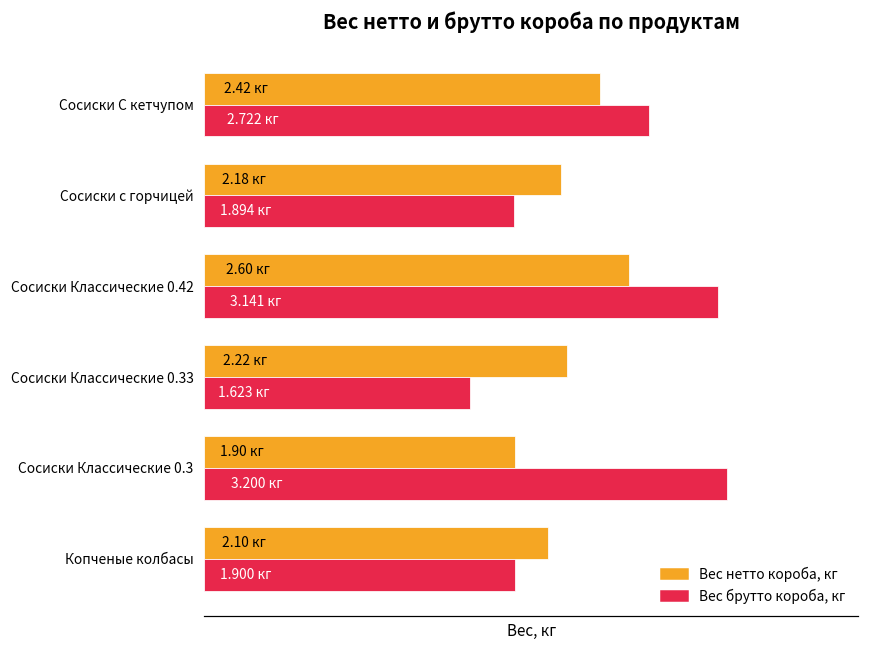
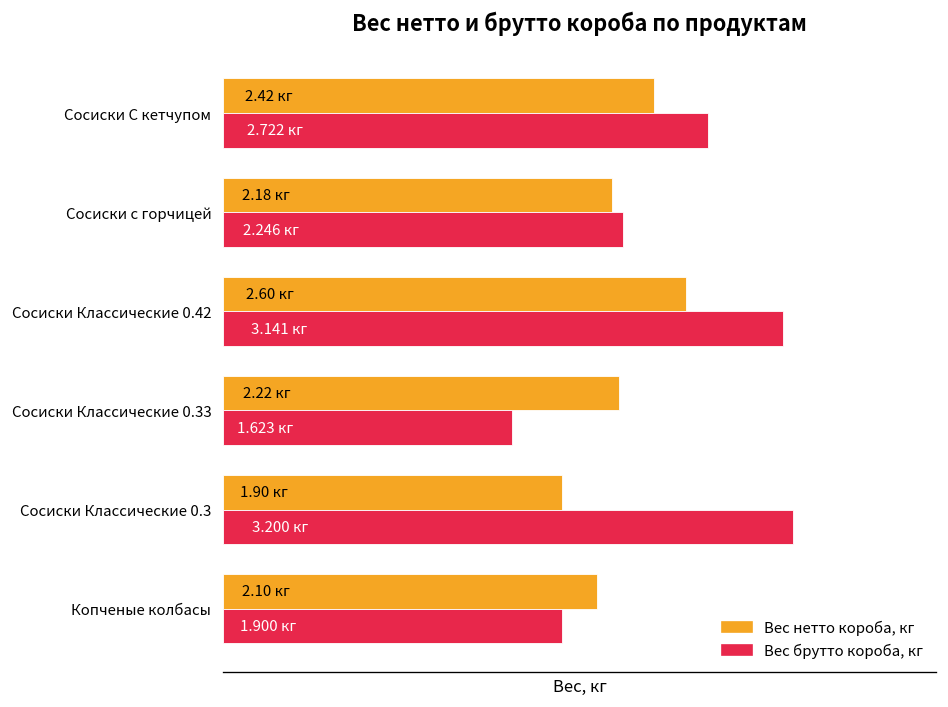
  {
    "Вес нетто короба, кг": {
      "Сосиски С кетчупом": 2.42,
      "Сосиски с горчицей": 2.18,
      "Сосиски Классические 0.42": 2.60,
      "Сосиски Классические 0.33": 2.22,
      "Сосиски Классические 0.3": 1.90,
      "Копченые колбасы": 2.10
    },
    "Вес брутто короба, кг": {
      "Сосиски С кетчупом": 2.722,
-     "Сосиски с горчицей": 1.894,
+     "Сосиски с горчицей": 2.246,
      "Сосиски Классические 0.42": 3.141,
      "Сосиски Классические 0.33": 1.623,
      "Сосиски Классические 0.3": 3.200,
      "Копченые колбасы": 1.900
    }
  }
